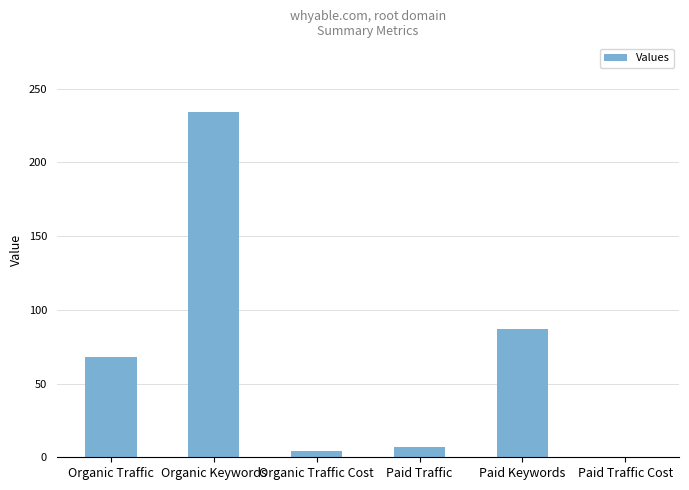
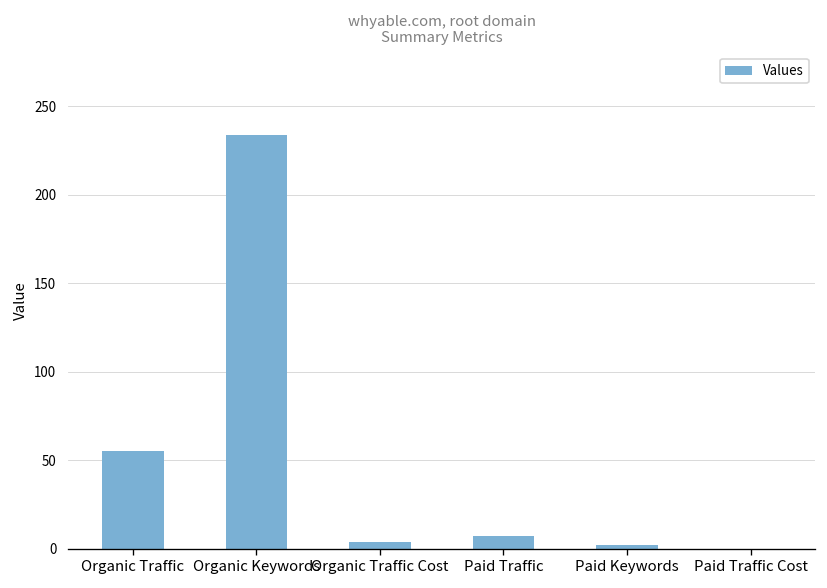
  {
-   "Organic Traffic": 68,
+   "Organic Traffic": 55,
    "Organic Keywords": 234,
    "Organic Traffic Cost": 4,
    "Paid Traffic": 7,
-   "Paid Keywords": 87,
+   "Paid Keywords": 2,
    "Paid Traffic Cost": 0
  }
